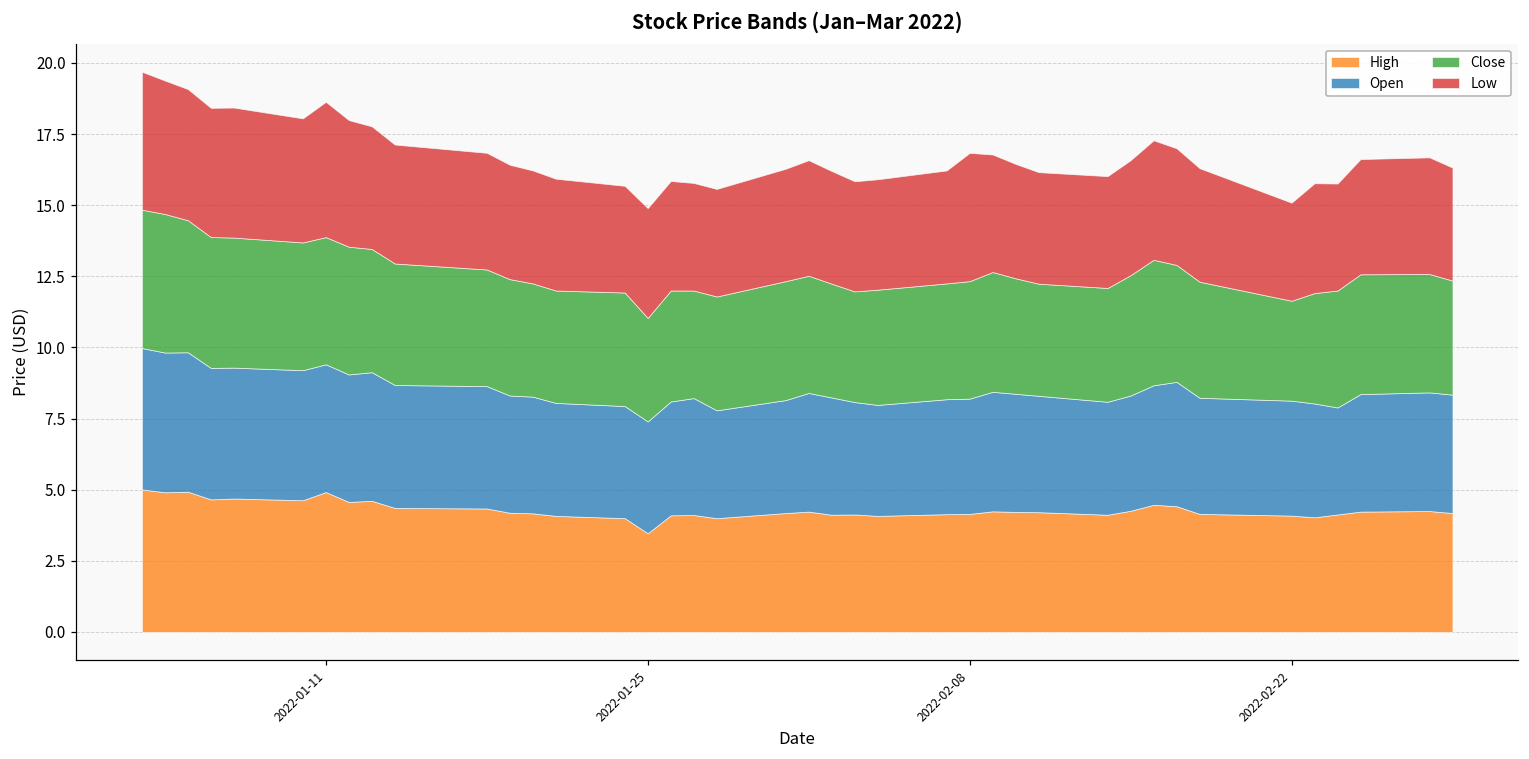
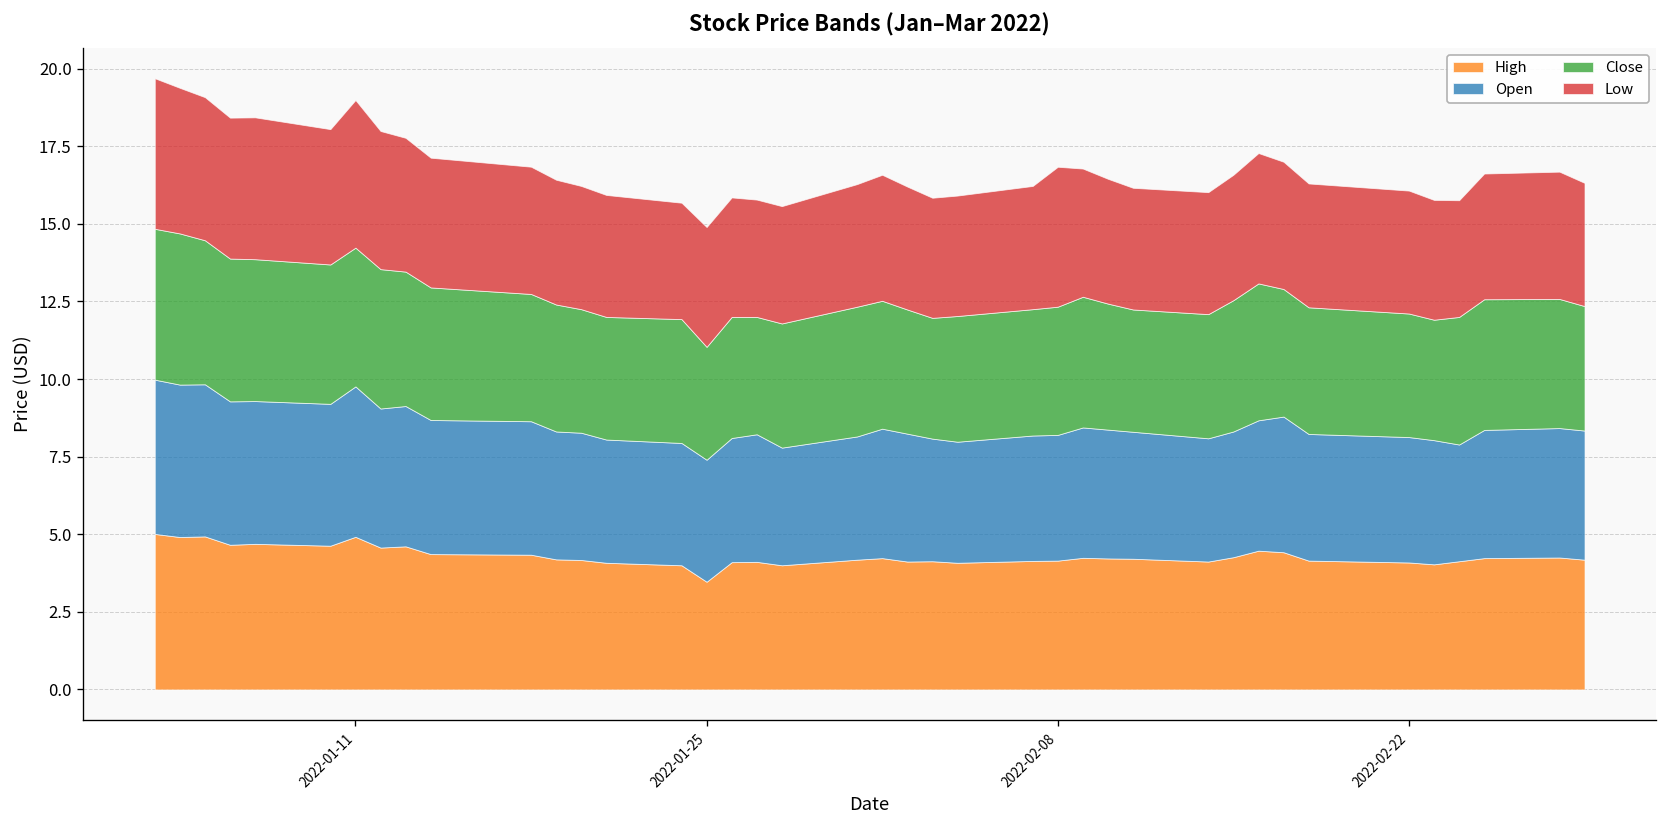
  {
    "High": {
      "2022-01-11": 4.9,
      "2022-01-25": 3.5,
      "2022-02-08": 4.2,
      "2022-02-22": 4.1
    },
    "Open": {
-     "2022-01-11": 4.5,
+     "2022-01-11": 4.8,
      "2022-01-25": 3.9,
      "2022-02-08": 4.1,
      "2022-02-22": 4.0
    },
    "Close": {
      "2022-01-11": 4.5,
      "2022-01-25": 3.6,
      "2022-02-08": 4.1,
-     "2022-02-22": 3.5
+     "2022-02-22": 4.0
    },
    "Low": {
      "2022-01-11": 4.8,
      "2022-01-25": 3.9,
      "2022-02-08": 4.5,
-     "2022-02-22": 3.4
+     "2022-02-22": 4.0
    }
  }
